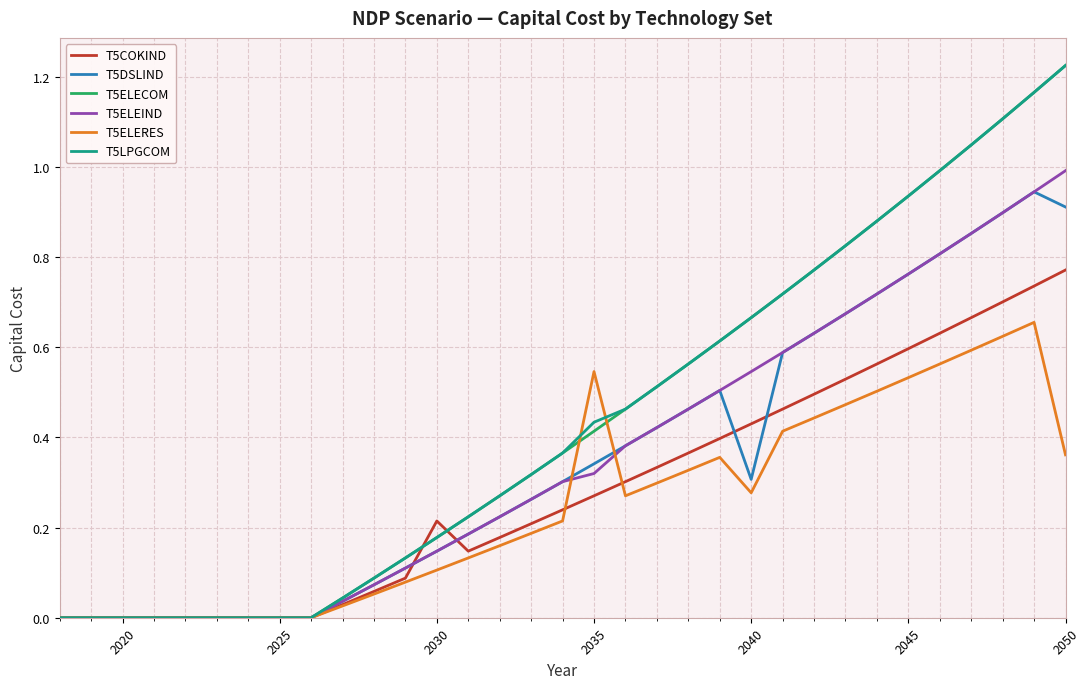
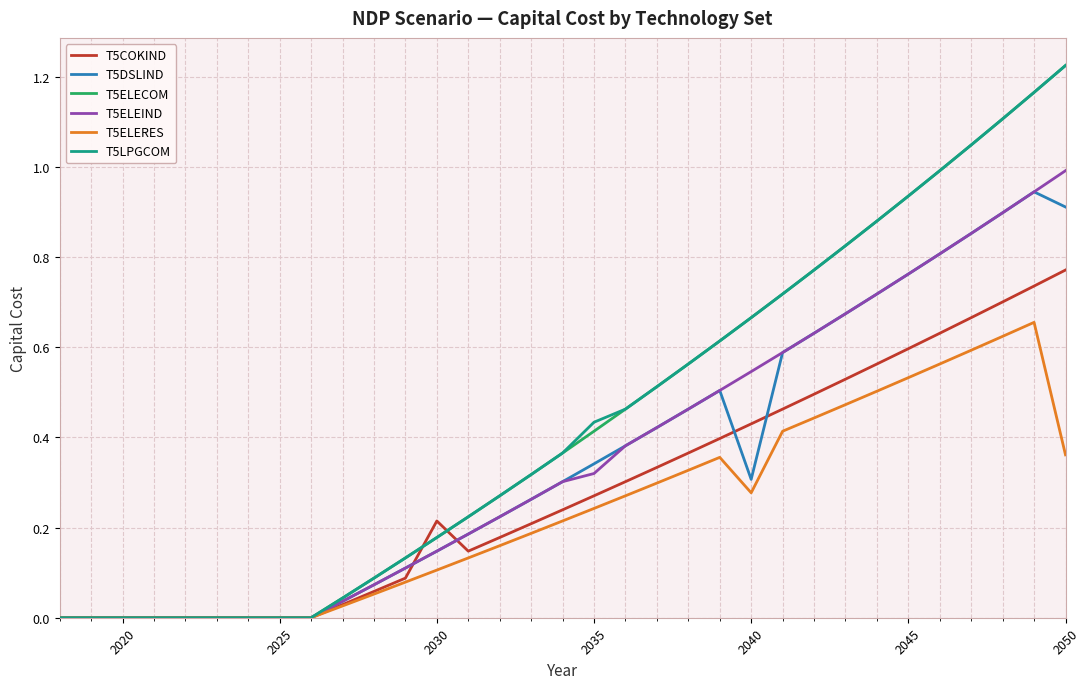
  {
    "T5COKIND": {
      "2030": 0.21,
      "2035": 0.27,
      "2040": 0.43,
      "2045": 0.60,
      "2050": 0.77
    },
    "T5DSLIND": {
      "2035": 0.34,
      "2040": 0.31,
      "2050": 0.91
    },
    "T5ELEIND": {
      "2035": 0.32,
      "2040": 0.55,
      "2050": 0.99
    },
    "T5ELERES": {
      "2030": 0.11,
-     "2035": 0.55,
+     "2035": 0.24,
      "2040": 0.28,
      "2045": 0.53,
      "2050": 0.36
    }
  }
